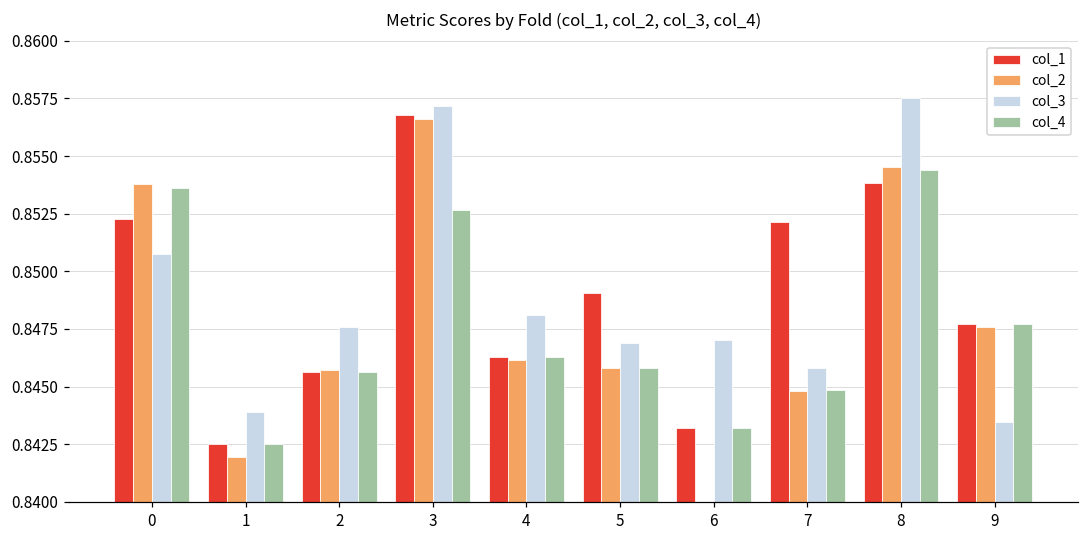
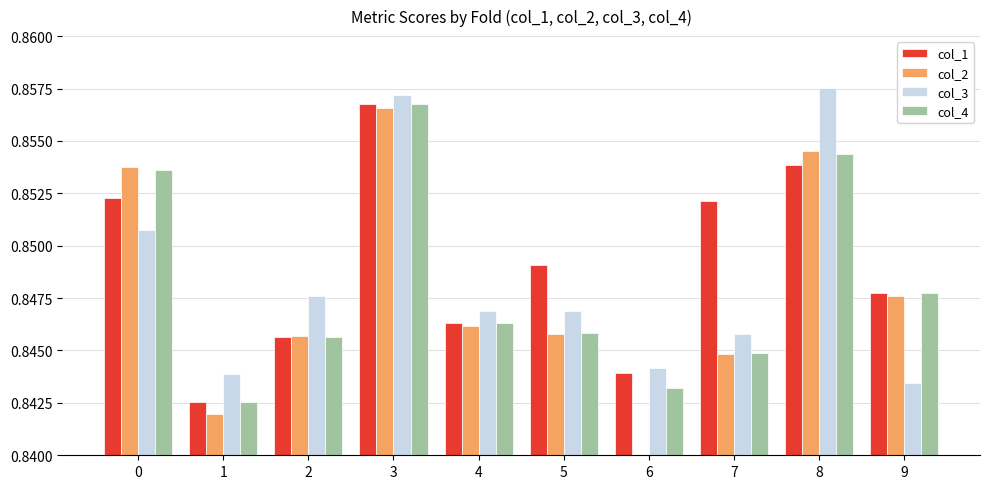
  {
    "col_1": {
      "0": 0.8523,
      "1": 0.8425,
      "2": 0.8456,
      "3": 0.8568,
      "4": 0.8463,
      "5": 0.8491,
-     "6": 0.8432,
+     "6": 0.8439,
      "7": 0.8521,
      "8": 0.8539,
      "9": 0.8477
    },
    "col_2": {
      "0": 0.8538,
      "1": 0.8420,
      "2": 0.8457,
      "3": 0.8566,
      "4": 0.8462,
      "5": 0.8458,
      "6": 0.8400,
      "7": 0.8448,
      "8": 0.8545,
      "9": 0.8476
    },
    "col_3": {
      "0": 0.8507,
      "1": 0.8439,
      "2": 0.8476,
      "3": 0.8572,
-     "4": 0.8481,
+     "4": 0.8469,
      "5": 0.8469,
-     "6": 0.8470,
+     "6": 0.8442,
      "7": 0.8458,
      "8": 0.8575,
      "9": 0.8434
    },
    "col_4": {
      "0": 0.8536,
      "1": 0.8425,
      "2": 0.8456,
-     "3": 0.8527,
+     "3": 0.8568,
      "4": 0.8463,
      "5": 0.8458,
      "6": 0.8432,
      "7": 0.8449,
      "8": 0.8544,
      "9": 0.8477
    }
  }
